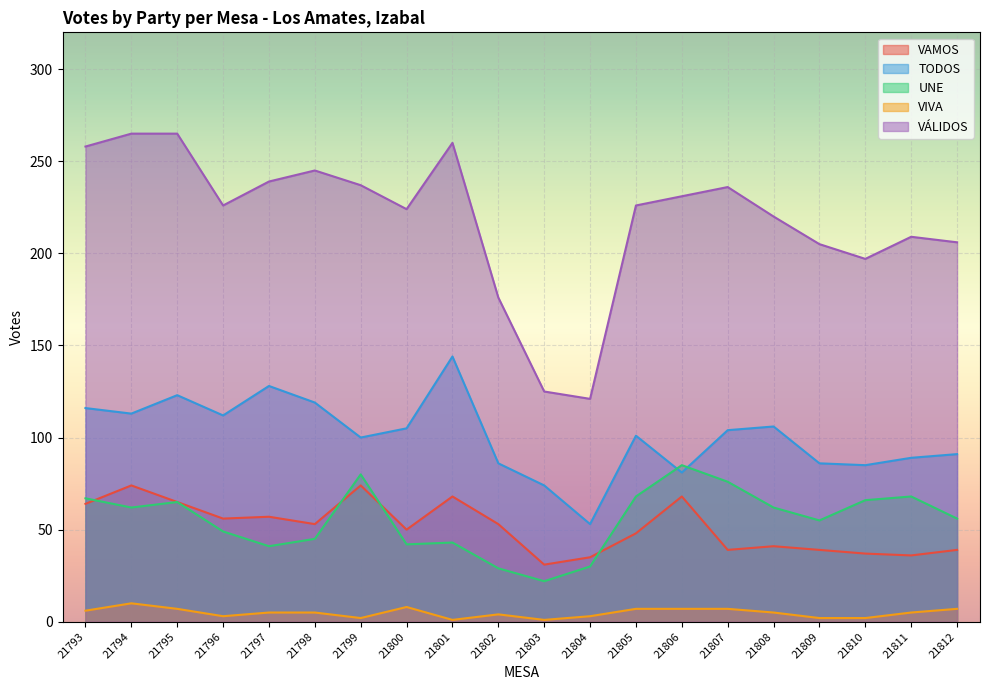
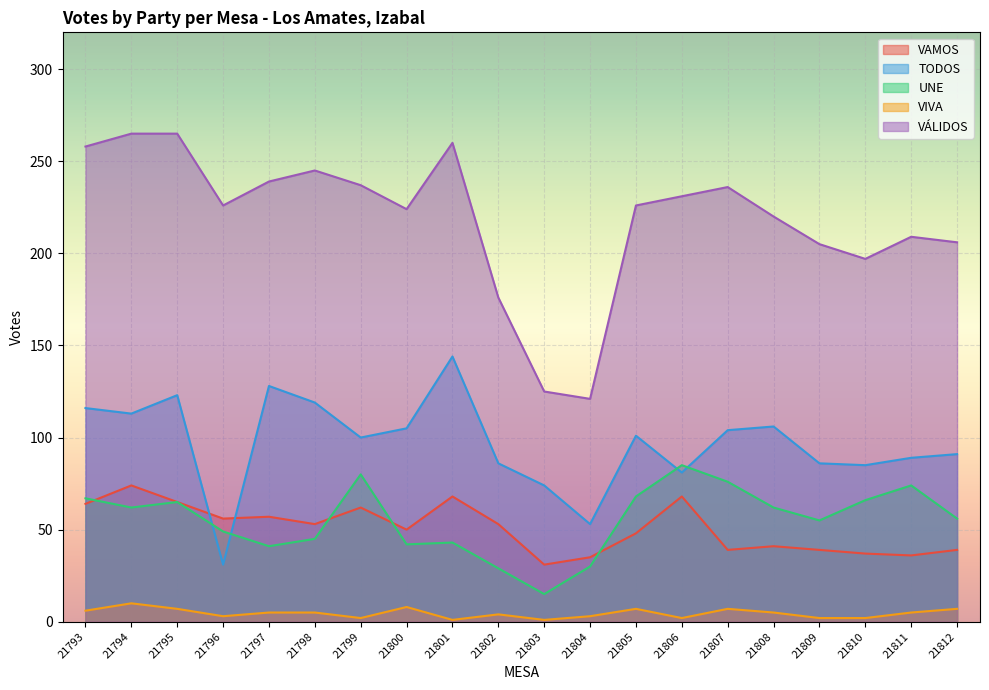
  {
    "VAMOS": {
      "21793": 64,
      "21794": 74,
      "21796": 56,
      "21797": 57,
      "21798": 53,
-     "21799": 74,
+     "21799": 62,
      "21800": 50,
      "21801": 68,
      "21802": 53,
      "21803": 31,
      "21804": 35,
      "21805": 48,
      "21806": 68,
      "21807": 39,
      "21808": 41,
      "21809": 39,
      "21810": 37,
      "21811": 36,
      "21812": 39
    },
    "TODOS": {
      "21793": 116,
      "21794": 113,
      "21795": 123,
-     "21796": 112,
+     "21796": 31,
      "21797": 128,
      "21798": 119,
      "21799": 100,
      "21800": 105,
      "21801": 144,
      "21802": 86,
      "21803": 74,
      "21804": 53,
      "21805": 101,
      "21806": 81,
      "21807": 104,
      "21808": 106,
      "21809": 86,
      "21810": 85,
      "21811": 89,
      "21812": 91
    },
    "UNE": {
      "21793": 67,
      "21794": 62,
      "21796": 49,
      "21797": 41,
      "21798": 45,
      "21799": 80,
      "21800": 42,
      "21801": 43,
      "21802": 29,
-     "21803": 22,
+     "21803": 15,
      "21804": 30,
      "21805": 68,
      "21806": 85,
      "21807": 76,
      "21808": 62,
      "21809": 55,
      "21810": 66,
-     "21811": 68,
+     "21811": 74,
      "21812": 56
    },
    "VIVA": {
      "21793": 6,
      "21794": 10,
      "21795": 7,
      "21796": 3,
      "21797": 5,
      "21798": 5,
      "21799": 2,
      "21800": 8,
      "21801": 1,
      "21802": 4,
      "21803": 1,
      "21804": 3,
      "21805": 7,
-     "21806": 7,
+     "21806": 2,
      "21807": 7,
      "21808": 5,
      "21809": 2,
      "21810": 2,
      "21811": 5,
      "21812": 7
    },
    "VÁLIDOS": {
      "21793": 258,
      "21794": 265,
      "21795": 265,
      "21796": 226,
      "21797": 239,
      "21798": 245,
      "21799": 237,
      "21800": 224,
      "21801": 260,
      "21802": 176,
      "21803": 125,
      "21804": 121,
      "21805": 226,
      "21806": 231,
      "21807": 236,
      "21808": 220,
      "21809": 205,
      "21810": 197,
      "21811": 209,
      "21812": 206
    }
  }
